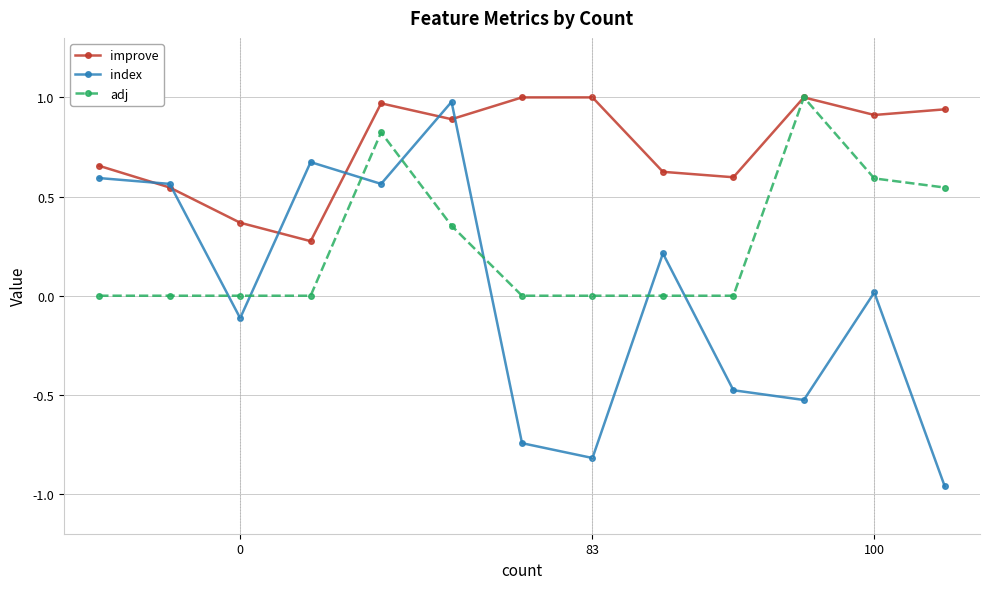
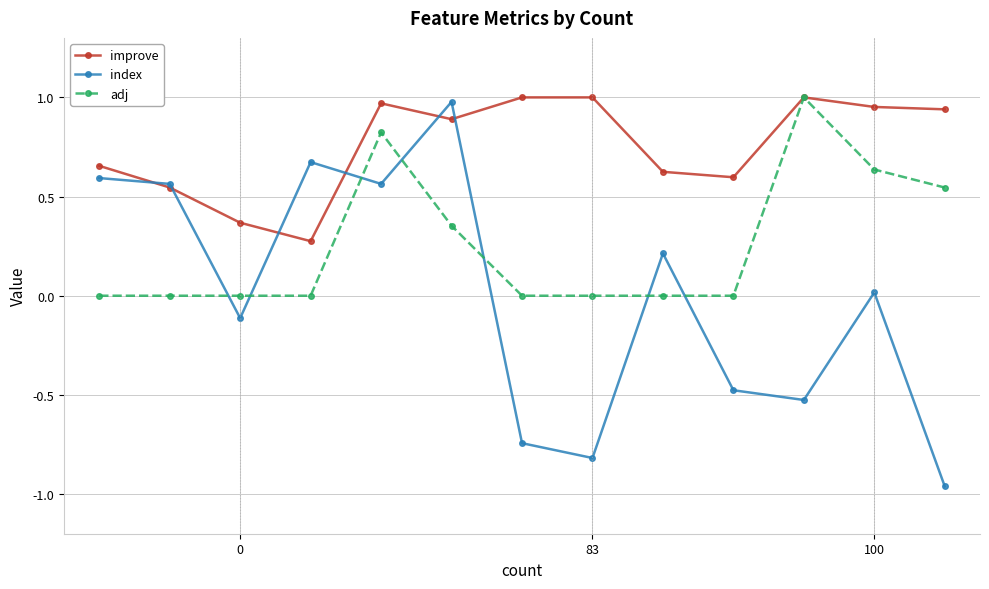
  {
    "improve": {
      "83": 1.00,
-     "100": 0.91
+     "100": 0.95
    },
    "index": {
      "83": -0.82,
      "100": 0.02
    },
    "adj": {
      "83": 0.00,
-     "100": 0.59
+     "100": 0.64
    }
  }
